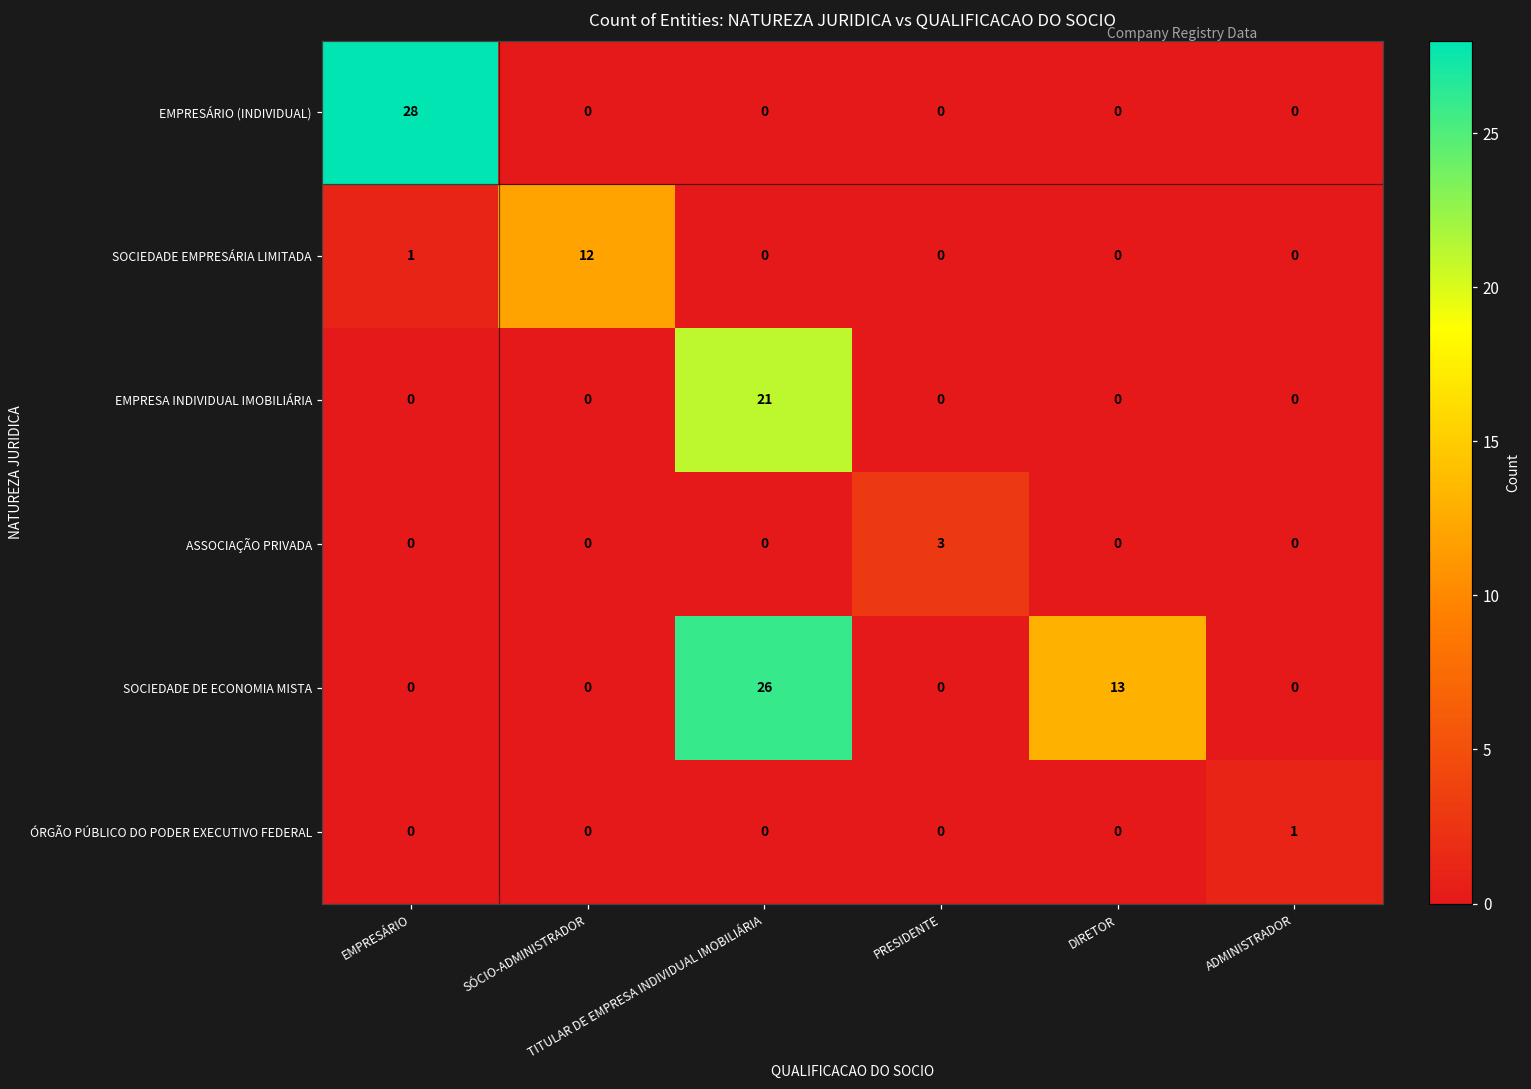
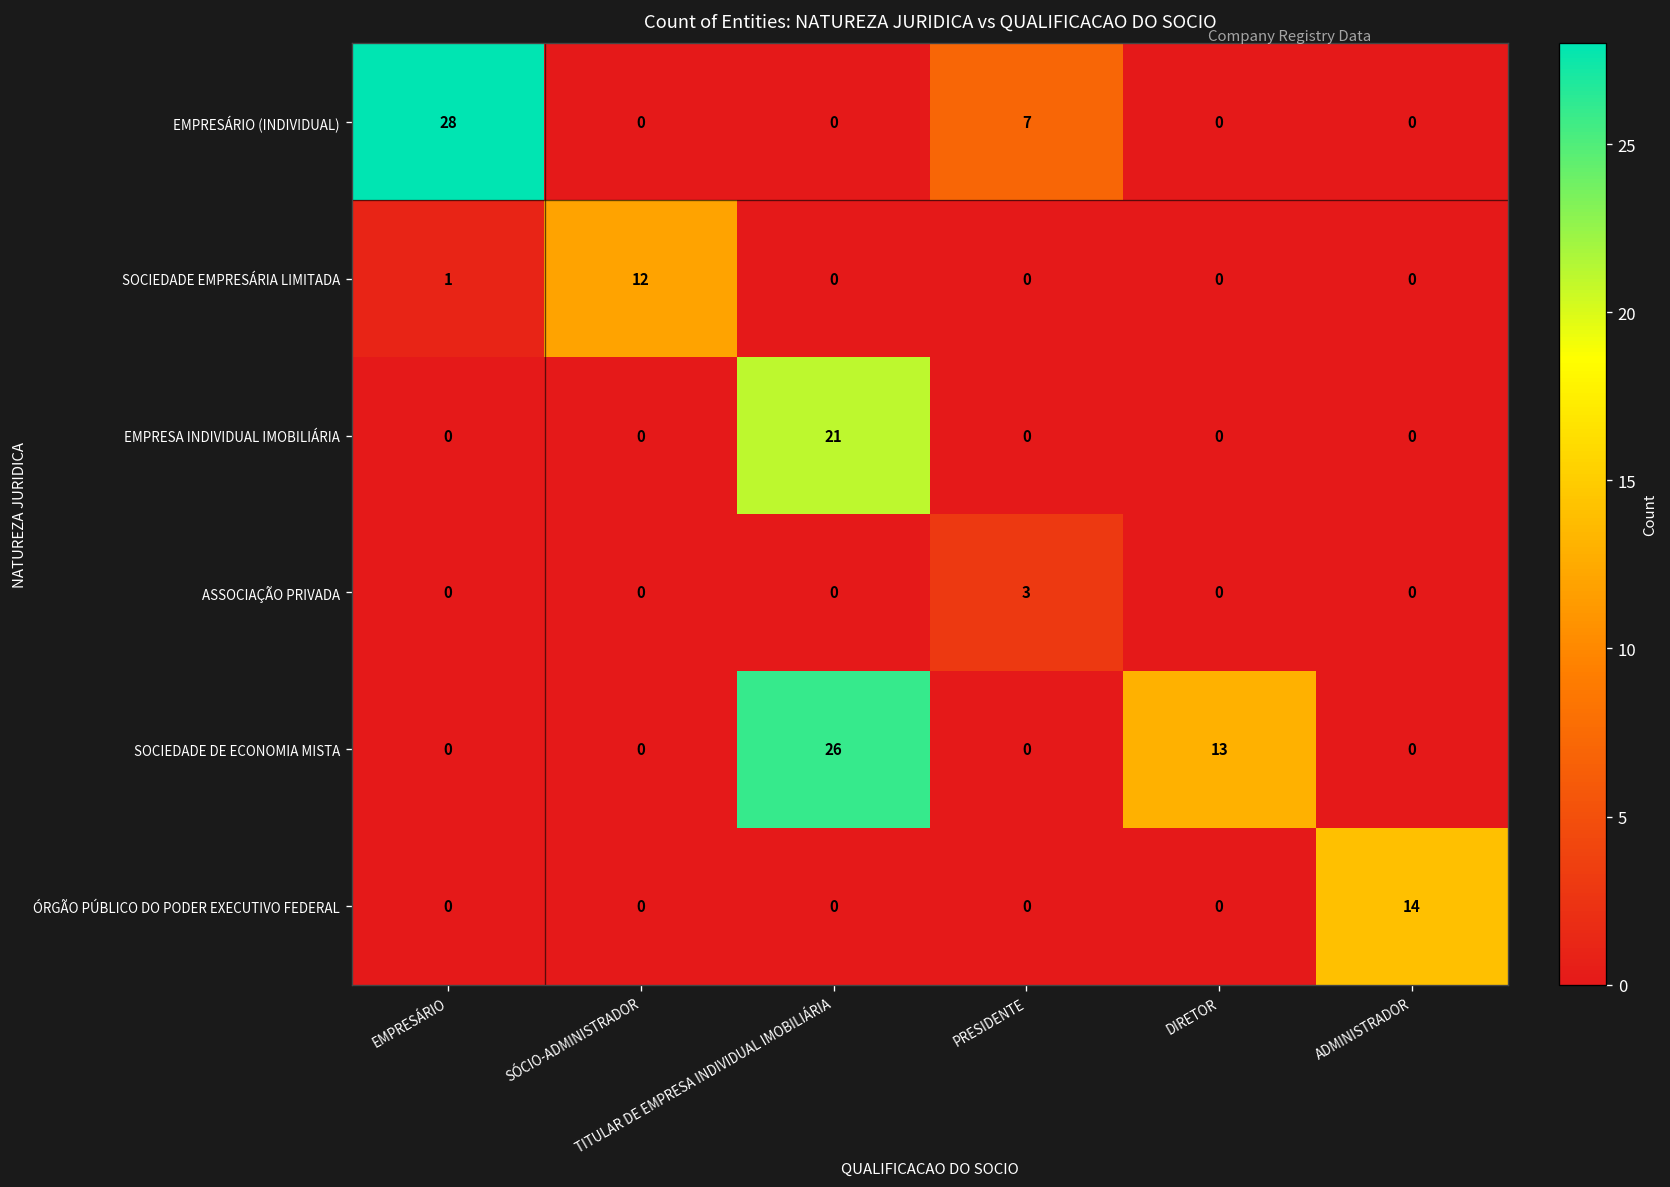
  {
    "EMPRESÁRIO (INDIVIDUAL)": {
      "EMPRESÁRIO": 28,
      "SÓCIO-ADMINISTRADOR": 0,
      "TITULAR DE EMPRESA INDIVIDUAL IMOBILIÁRIA": 0,
-     "PRESIDENTE": 0,
+     "PRESIDENTE": 7,
      "DIRETOR": 0,
      "ADMINISTRADOR": 0
    },
    "SOCIEDADE EMPRESÁRIA LIMITADA": {
      "EMPRESÁRIO": 1,
      "SÓCIO-ADMINISTRADOR": 12,
      "TITULAR DE EMPRESA INDIVIDUAL IMOBILIÁRIA": 0,
      "PRESIDENTE": 0,
      "DIRETOR": 0,
      "ADMINISTRADOR": 0
    },
    "EMPRESA INDIVIDUAL IMOBILIÁRIA": {
      "EMPRESÁRIO": 0,
      "SÓCIO-ADMINISTRADOR": 0,
      "TITULAR DE EMPRESA INDIVIDUAL IMOBILIÁRIA": 21,
      "PRESIDENTE": 0,
      "DIRETOR": 0,
      "ADMINISTRADOR": 0
    },
    "ASSOCIAÇÃO PRIVADA": {
      "EMPRESÁRIO": 0,
      "SÓCIO-ADMINISTRADOR": 0,
      "TITULAR DE EMPRESA INDIVIDUAL IMOBILIÁRIA": 0,
      "PRESIDENTE": 3,
      "DIRETOR": 0,
      "ADMINISTRADOR": 0
    },
    "SOCIEDADE DE ECONOMIA MISTA": {
      "EMPRESÁRIO": 0,
      "SÓCIO-ADMINISTRADOR": 0,
      "TITULAR DE EMPRESA INDIVIDUAL IMOBILIÁRIA": 26,
      "PRESIDENTE": 0,
      "DIRETOR": 13,
      "ADMINISTRADOR": 0
    },
    "ÓRGÃO PÚBLICO DO PODER EXECUTIVO FEDERAL": {
      "EMPRESÁRIO": 0,
      "SÓCIO-ADMINISTRADOR": 0,
      "TITULAR DE EMPRESA INDIVIDUAL IMOBILIÁRIA": 0,
      "PRESIDENTE": 0,
      "DIRETOR": 0,
-     "ADMINISTRADOR": 1
+     "ADMINISTRADOR": 14
    }
  }
